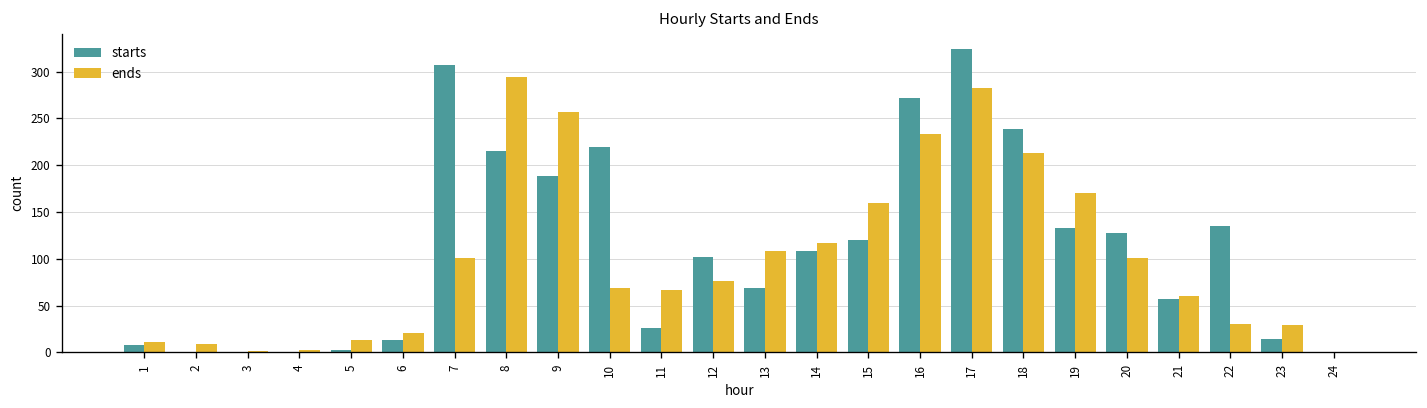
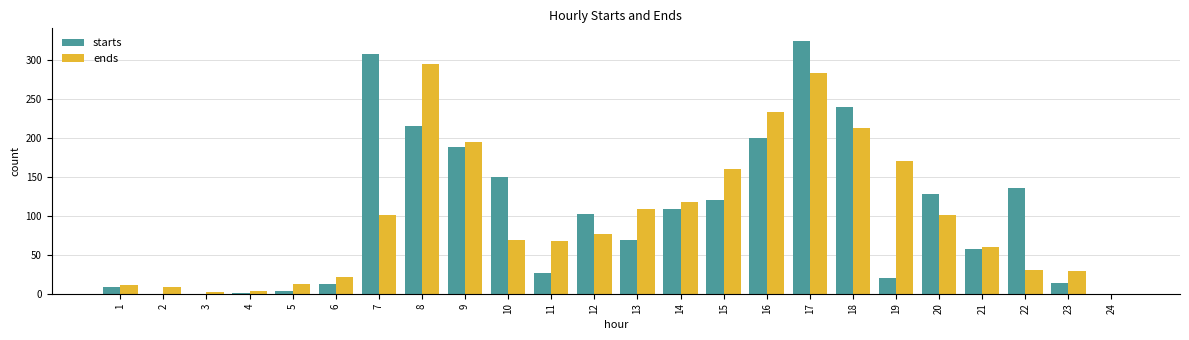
  {
    "starts": {
      "1": 10,
      "2": 0,
      "3": 0,
      "6": 10,
      "7": 310,
      "8": 220,
      "9": 190,
-     "10": 220,
+     "10": 150,
      "11": 30,
      "12": 100,
      "13": 70,
      "14": 110,
      "15": 120,
-     "16": 270,
+     "16": 200,
      "17": 320,
      "18": 240,
-     "19": 130,
+     "19": 20,
      "20": 130,
      "21": 60,
      "22": 140,
      "23": 10,
      "24": 0
    },
    "ends": {
      "1": 10,
      "2": 10,
      "5": 10,
      "6": 20,
      "7": 100,
      "8": 290,
-     "9": 260,
+     "9": 200,
      "10": 70,
      "11": 70,
      "12": 80,
      "13": 110,
      "14": 120,
      "15": 160,
      "16": 230,
      "17": 280,
      "18": 210,
      "19": 170,
      "20": 100,
      "21": 60,
      "22": 30,
      "23": 30,
      "24": 0
    }
  }
